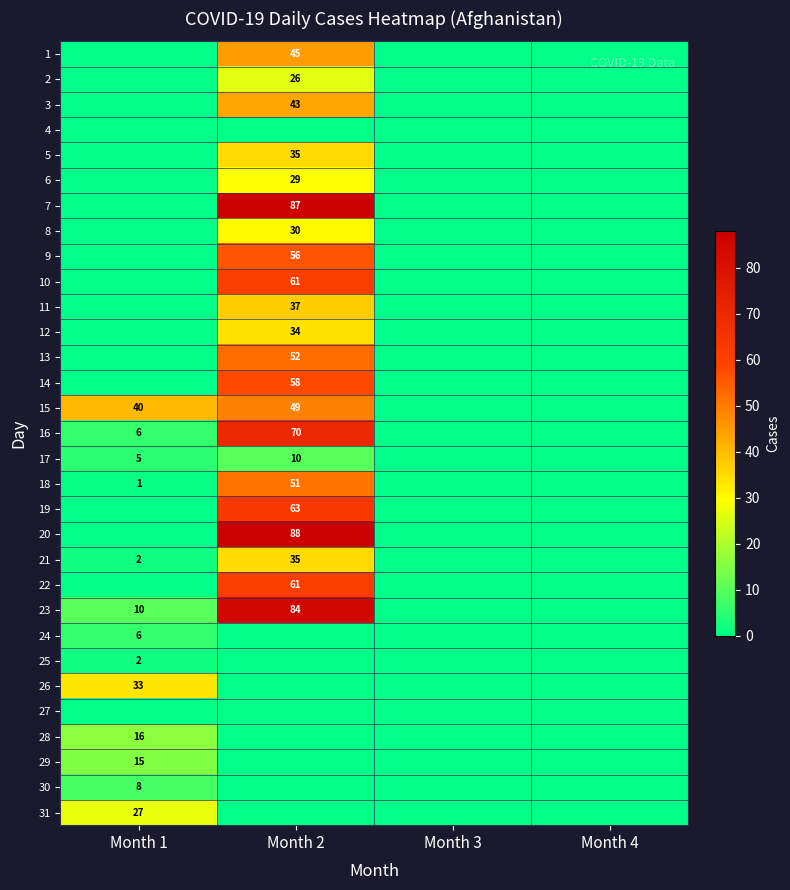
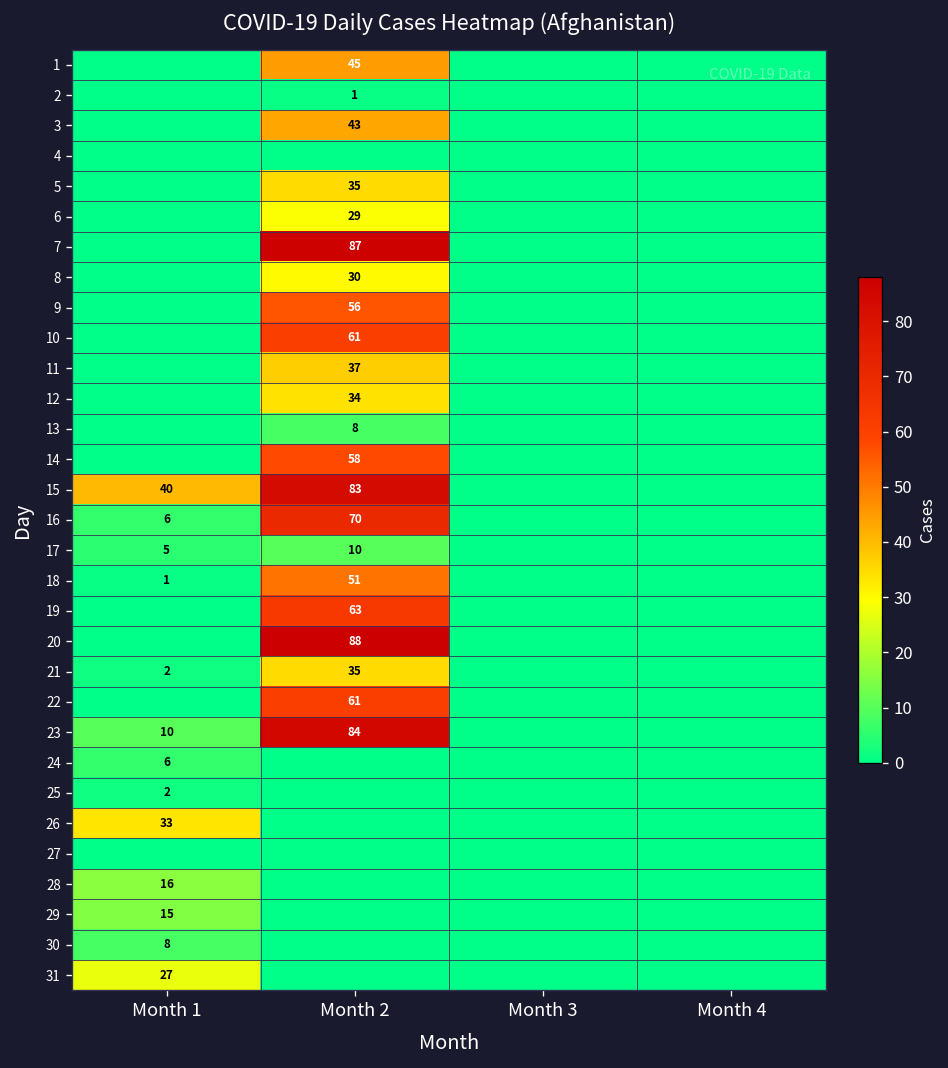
  {
    "1": {
      "Month 2": 45
    },
    "2": {
-     "Month 2": 26
+     "Month 2": 1
    },
    "3": {
      "Month 2": 43
    },
    "5": {
      "Month 2": 35
    },
    "6": {
      "Month 2": 29
    },
    "7": {
      "Month 2": 87
    },
    "8": {
      "Month 2": 30
    },
    "9": {
      "Month 2": 56
    },
    "10": {
      "Month 2": 61
    },
    "11": {
      "Month 2": 37
    },
    "12": {
      "Month 2": 34
    },
    "13": {
-     "Month 2": 52
+     "Month 2": 8
    },
    "14": {
      "Month 2": 58
    },
    "15": {
      "Month 1": 40,
-     "Month 2": 49
+     "Month 2": 83
    },
    "16": {
      "Month 1": 6,
      "Month 2": 70
    },
    "17": {
      "Month 1": 5,
      "Month 2": 10
    },
    "18": {
      "Month 1": 1,
      "Month 2": 51
    },
    "19": {
      "Month 2": 63
    },
    "20": {
      "Month 2": 88
    },
    "21": {
      "Month 1": 2,
      "Month 2": 35
    },
    "22": {
      "Month 2": 61
    },
    "23": {
      "Month 1": 10,
      "Month 2": 84
    },
    "24": {
      "Month 1": 6
    },
    "25": {
      "Month 1": 2
    },
    "26": {
      "Month 1": 33
    },
    "28": {
      "Month 1": 16
    },
    "29": {
      "Month 1": 15
    },
    "30": {
      "Month 1": 8
    },
    "31": {
      "Month 1": 27
    }
  }
